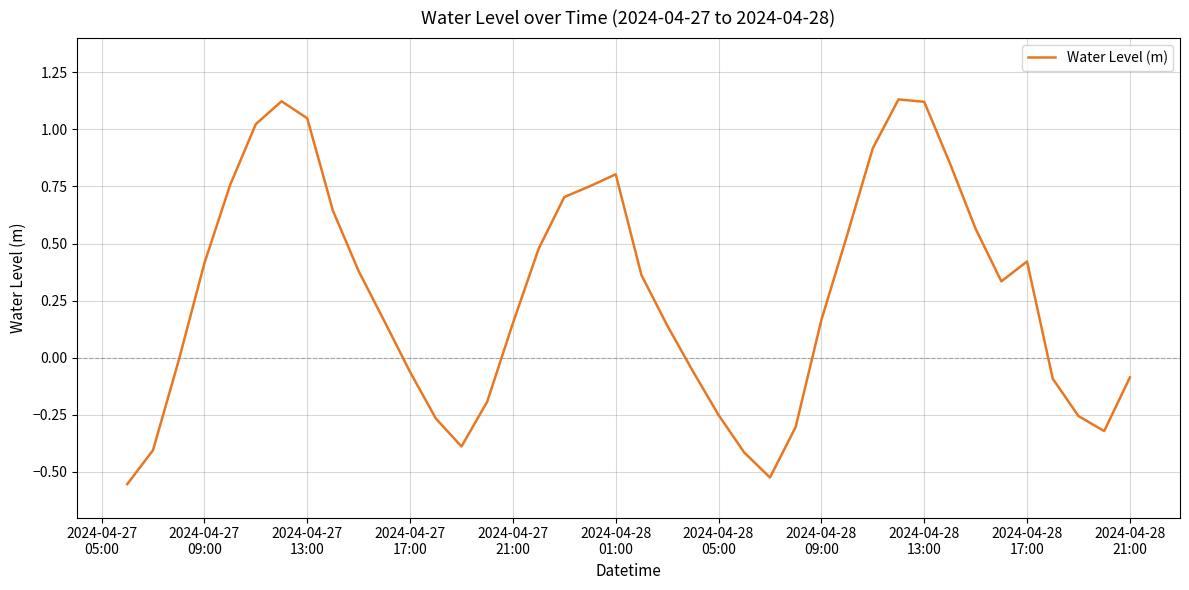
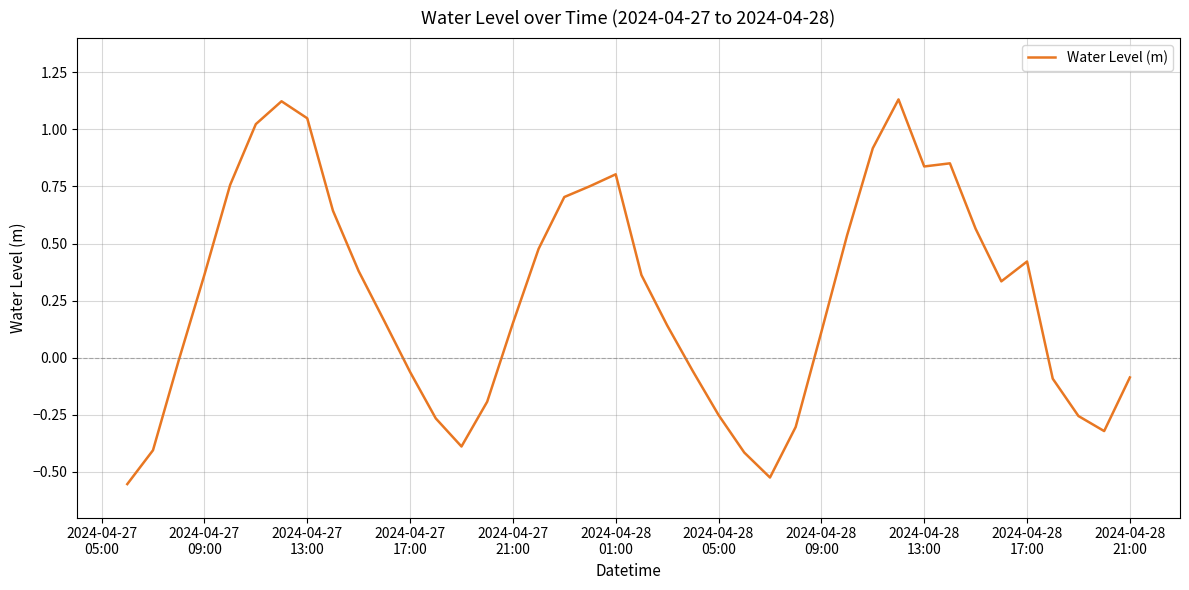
  {
-   "2024-04-27 09:00": 0.41,
+   "2024-04-27 09:00": 0.36,
    "2024-04-27 13:00": 1.05,
    "2024-04-27 17:00": -0.06,
    "2024-04-27 21:00": 0.15,
    "2024-04-28 01:00": 0.80,
    "2024-04-28 05:00": -0.25,
-   "2024-04-28 09:00": 0.17,
-   "2024-04-28 13:00": 1.12,
+   "2024-04-28 09:00": 0.11,
+   "2024-04-28 13:00": 0.84,
    "2024-04-28 17:00": 0.42,
    "2024-04-28 21:00": -0.09
  }
